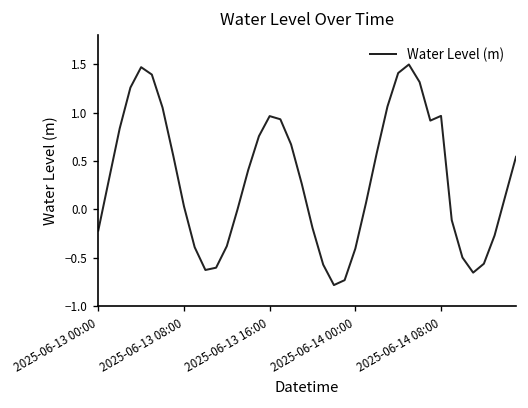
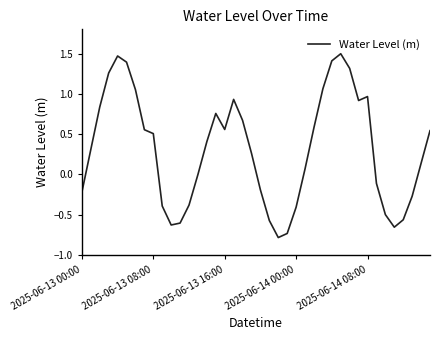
  {
    "2025-06-13 00:00": -0.2,
-   "2025-06-13 08:00": 0.0,
-   "2025-06-13 16:00": 1.0,
+   "2025-06-13 08:00": 0.5,
+   "2025-06-13 16:00": 0.6,
    "2025-06-14 00:00": -0.4,
    "2025-06-14 08:00": 1.0
  }
